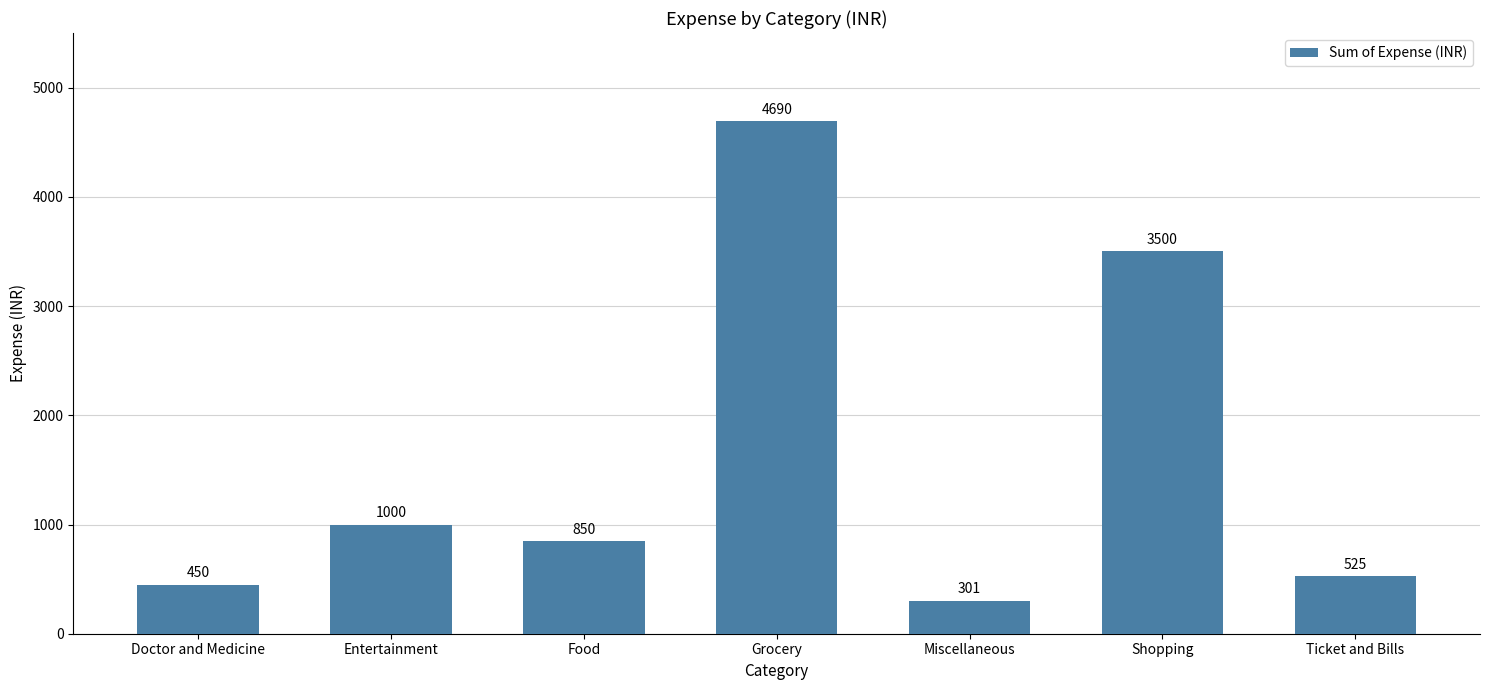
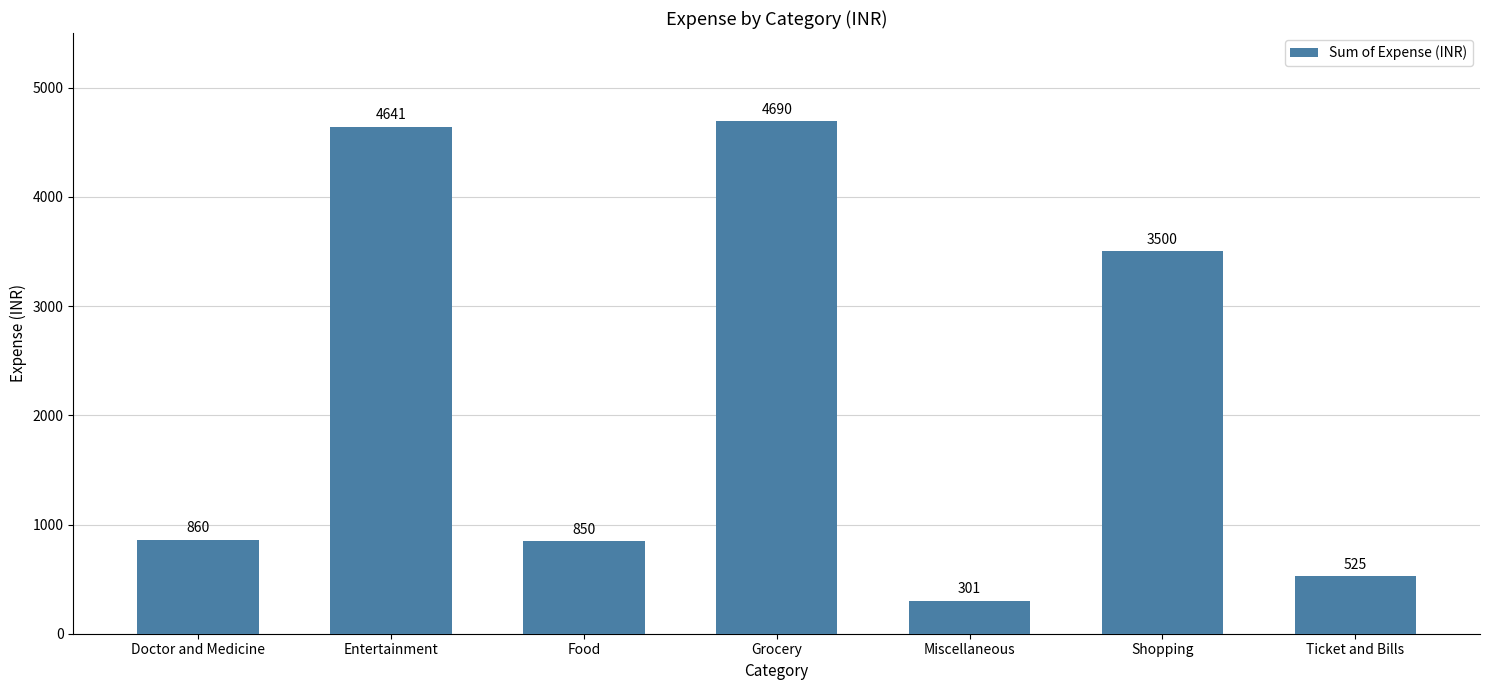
  {
-   "Doctor and Medicine": 450,
-   "Entertainment": 1000,
+   "Doctor and Medicine": 860,
+   "Entertainment": 4641,
    "Food": 850,
    "Grocery": 4690,
    "Miscellaneous": 301,
    "Shopping": 3500,
    "Ticket and Bills": 525
  }
